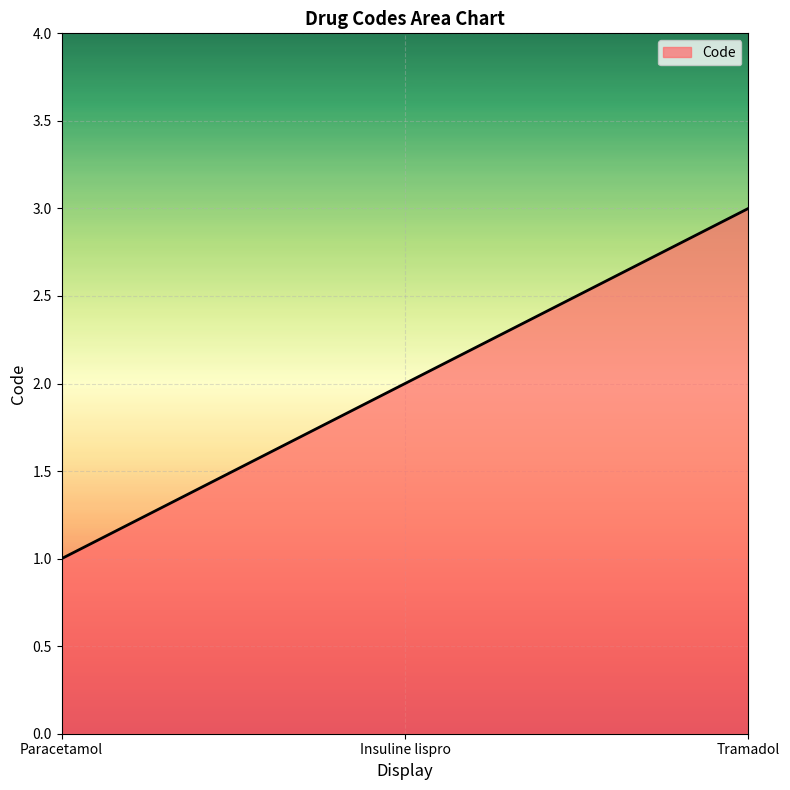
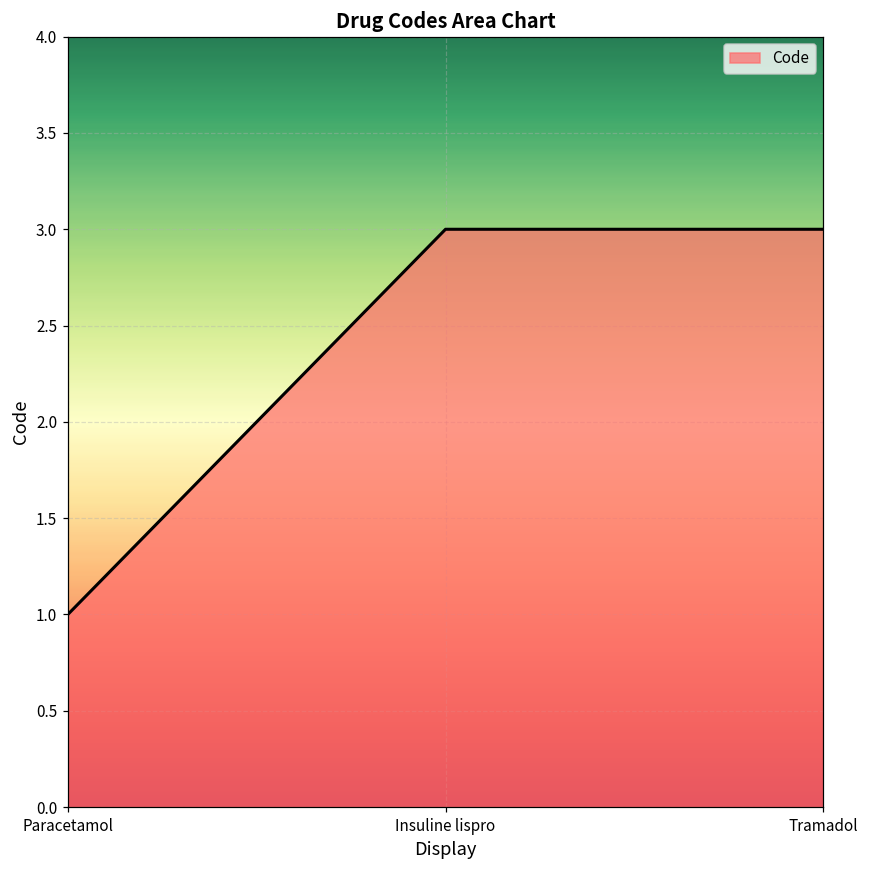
  {
    "Paracetamol": 1,
-   "Insuline lispro": 2,
+   "Insuline lispro": 3,
    "Tramadol": 3
  }
